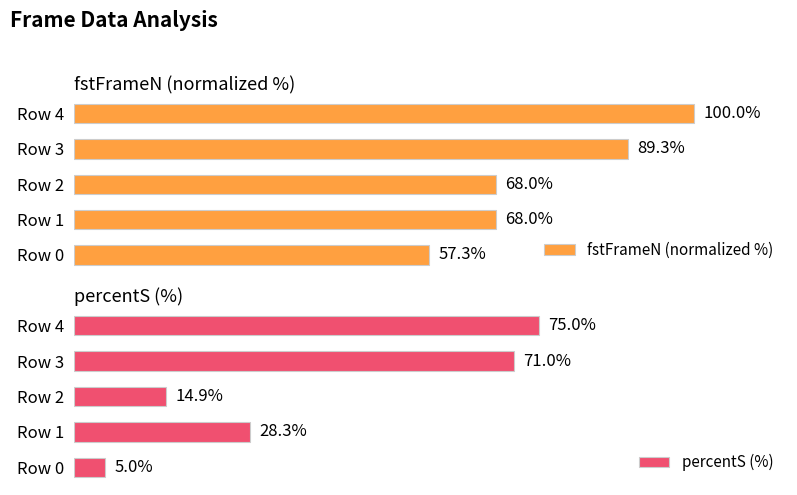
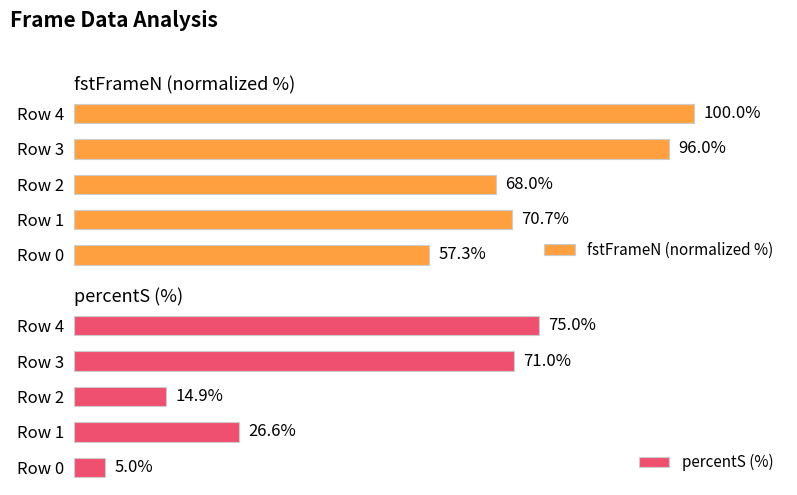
  {
    "fstFrameN (normalized %)": {
      "Row 4": "100.0%",
-     "Row 3": "89.3%",
+     "Row 3": "96.0%",
      "Row 2": "68.0%",
-     "Row 1": "68.0%",
+     "Row 1": "70.7%",
      "Row 0": "57.3%"
    },
    "percentS (%)": {
      "Row 4": "75.0%",
      "Row 3": "71.0%",
      "Row 2": "14.9%",
-     "Row 1": "28.3%",
+     "Row 1": "26.6%",
      "Row 0": "5.0%"
    }
  }
